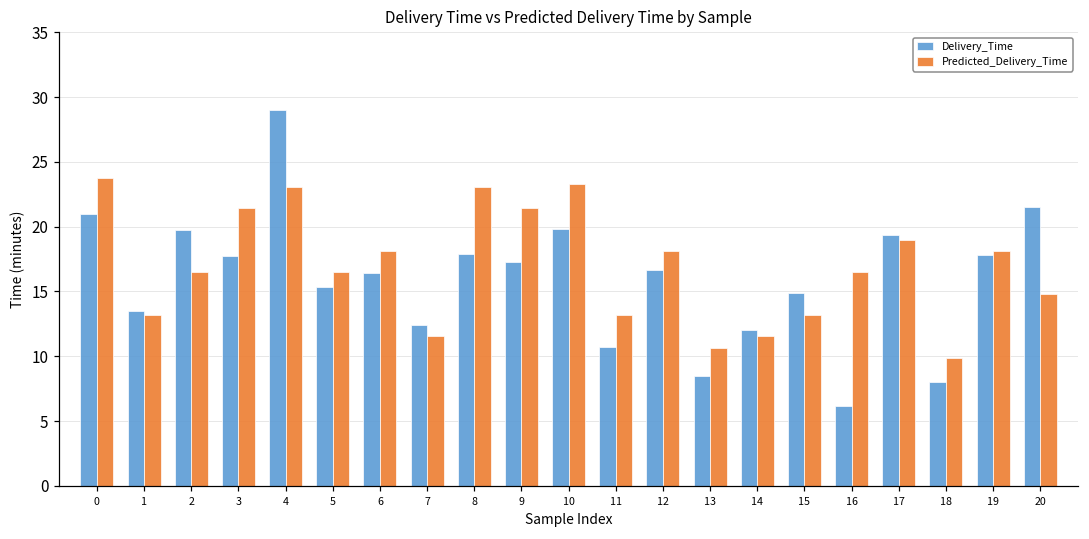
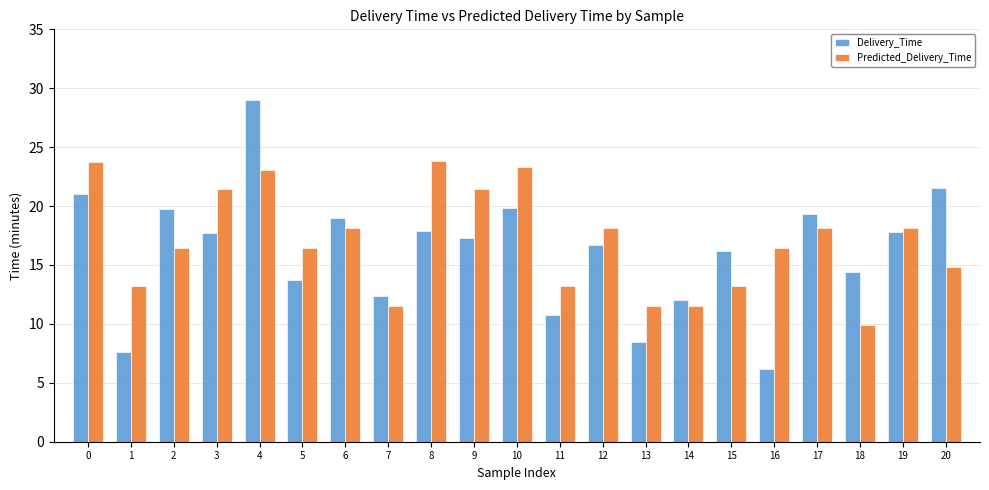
  {
    "Delivery_Time": {
      "0": 21.0,
-     "1": 13.5,
+     "1": 7.6,
      "2": 19.8,
      "3": 17.7,
      "4": 29.0,
-     "5": 15.4,
-     "6": 16.4,
+     "5": 13.8,
+     "6": 19.0,
      "7": 12.4,
      "8": 17.9,
      "9": 17.3,
      "10": 19.8,
      "11": 10.8,
      "12": 16.7,
      "13": 8.5,
      "14": 12.0,
-     "15": 14.9,
+     "15": 16.2,
      "16": 6.2,
      "17": 19.4,
-     "18": 8.0,
+     "18": 14.4,
      "19": 17.8,
      "20": 21.5
    },
    "Predicted_Delivery_Time": {
      "0": 23.8,
      "1": 13.2,
      "2": 16.5,
      "3": 21.4,
      "4": 23.1,
      "5": 16.5,
      "6": 18.1,
      "7": 11.5,
-     "8": 23.1,
+     "8": 23.8,
      "9": 21.4,
      "10": 23.3,
      "11": 13.2,
      "12": 18.1,
-     "13": 10.7,
+     "13": 11.5,
      "14": 11.5,
      "15": 13.2,
      "16": 16.5,
-     "17": 19.0,
+     "17": 18.1,
      "18": 9.9,
      "19": 18.1,
      "20": 14.8
    }
  }
